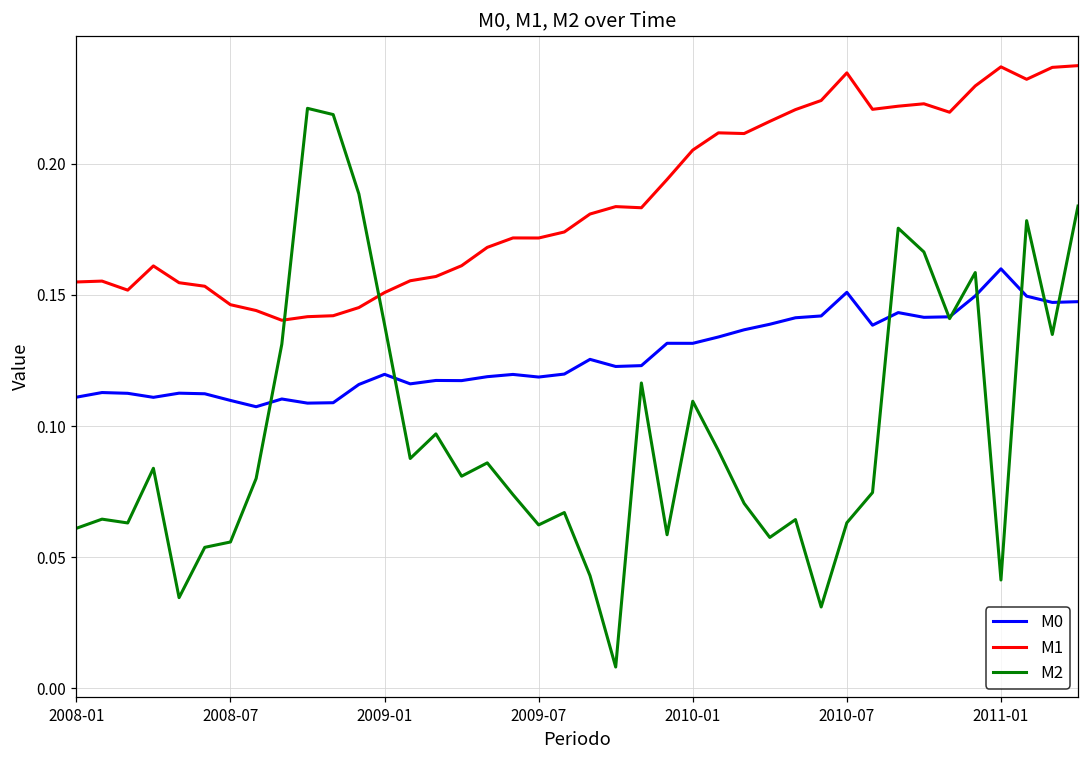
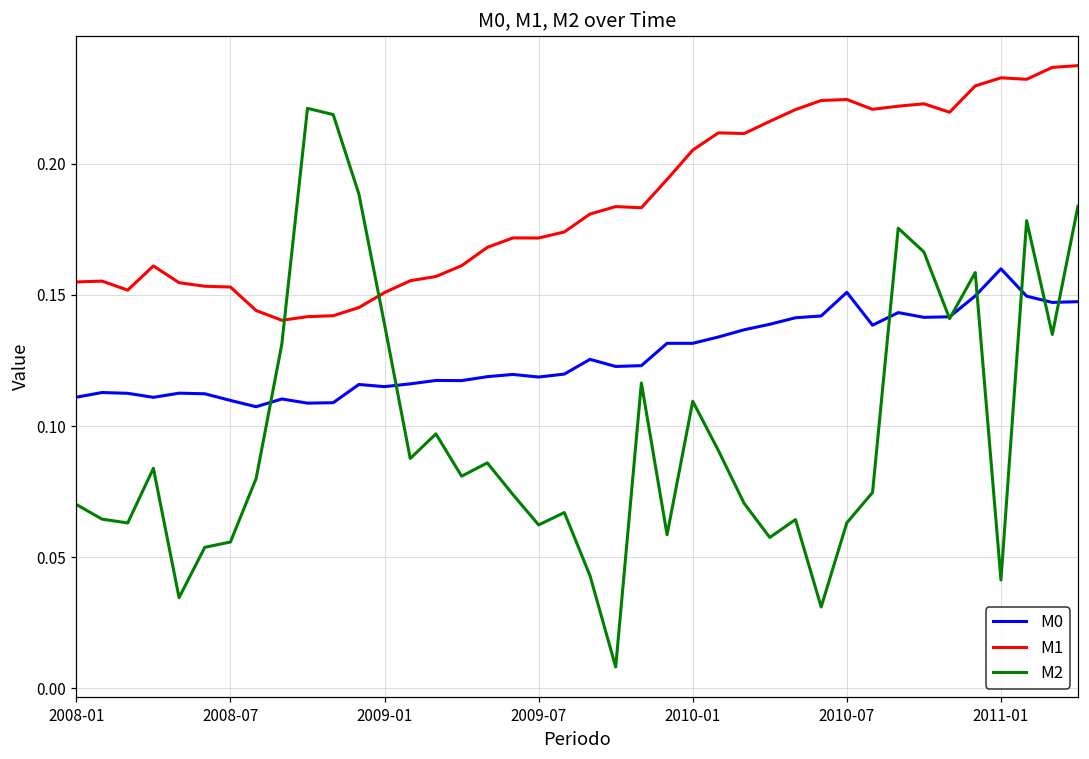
  {
    "M0": {
      "2008-01": 0.111,
      "2008-07": 0.110,
-     "2009-01": 0.120,
+     "2009-01": 0.115,
      "2009-07": 0.119,
      "2010-01": 0.132,
      "2010-07": 0.151,
      "2011-01": 0.160
    },
    "M1": {
      "2008-01": 0.155,
-     "2008-07": 0.146,
+     "2008-07": 0.153,
      "2009-01": 0.151,
      "2009-07": 0.172,
      "2010-01": 0.205,
-     "2010-07": 0.235,
-     "2011-01": 0.237
+     "2010-07": 0.224,
+     "2011-01": 0.233
    },
    "M2": {
-     "2008-01": 0.061,
+     "2008-01": 0.070,
      "2008-07": 0.056,
      "2009-01": 0.139,
      "2009-07": 0.062,
      "2010-01": 0.109,
      "2010-07": 0.063,
      "2011-01": 0.041
    }
  }
